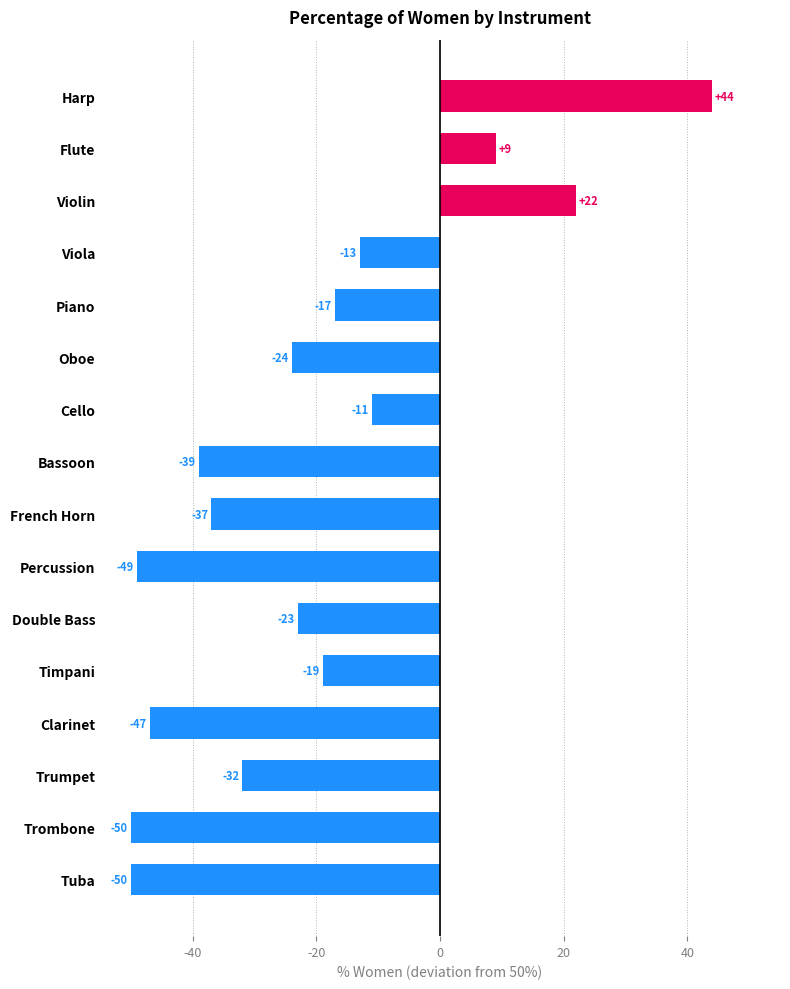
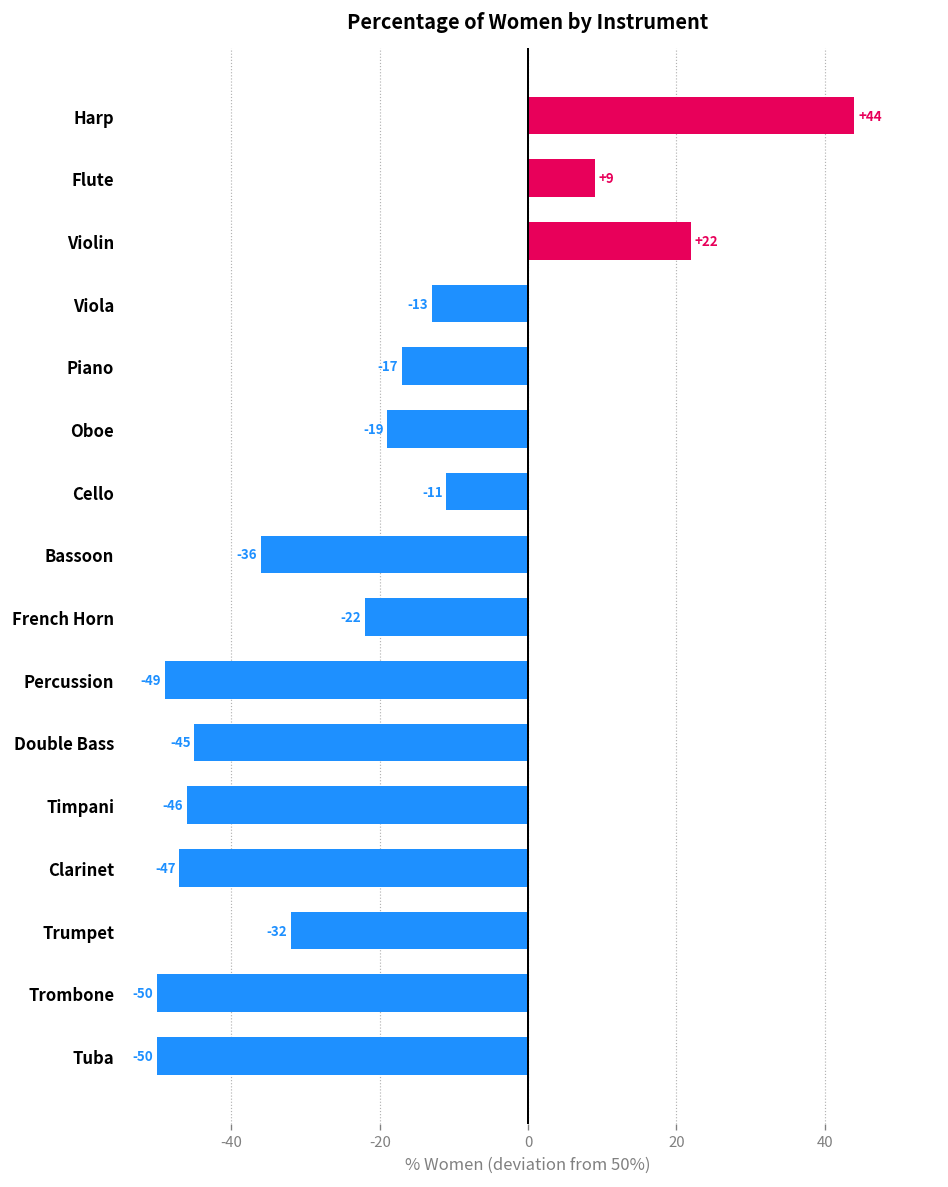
  {
    "Harp": "+44",
    "Flute": "+9",
    "Violin": "+22",
    "Viola": "-13",
    "Piano": "-17",
-   "Oboe": "-24",
+   "Oboe": "-19",
    "Cello": "-11",
-   "Bassoon": "-39",
-   "French Horn": "-37",
+   "Bassoon": "-36",
+   "French Horn": "-22",
    "Percussion": "-49",
-   "Double Bass": "-23",
-   "Timpani": "-19",
+   "Double Bass": "-45",
+   "Timpani": "-46",
    "Clarinet": "-47",
    "Trumpet": "-32",
    "Trombone": "-50",
    "Tuba": "-50"
  }
